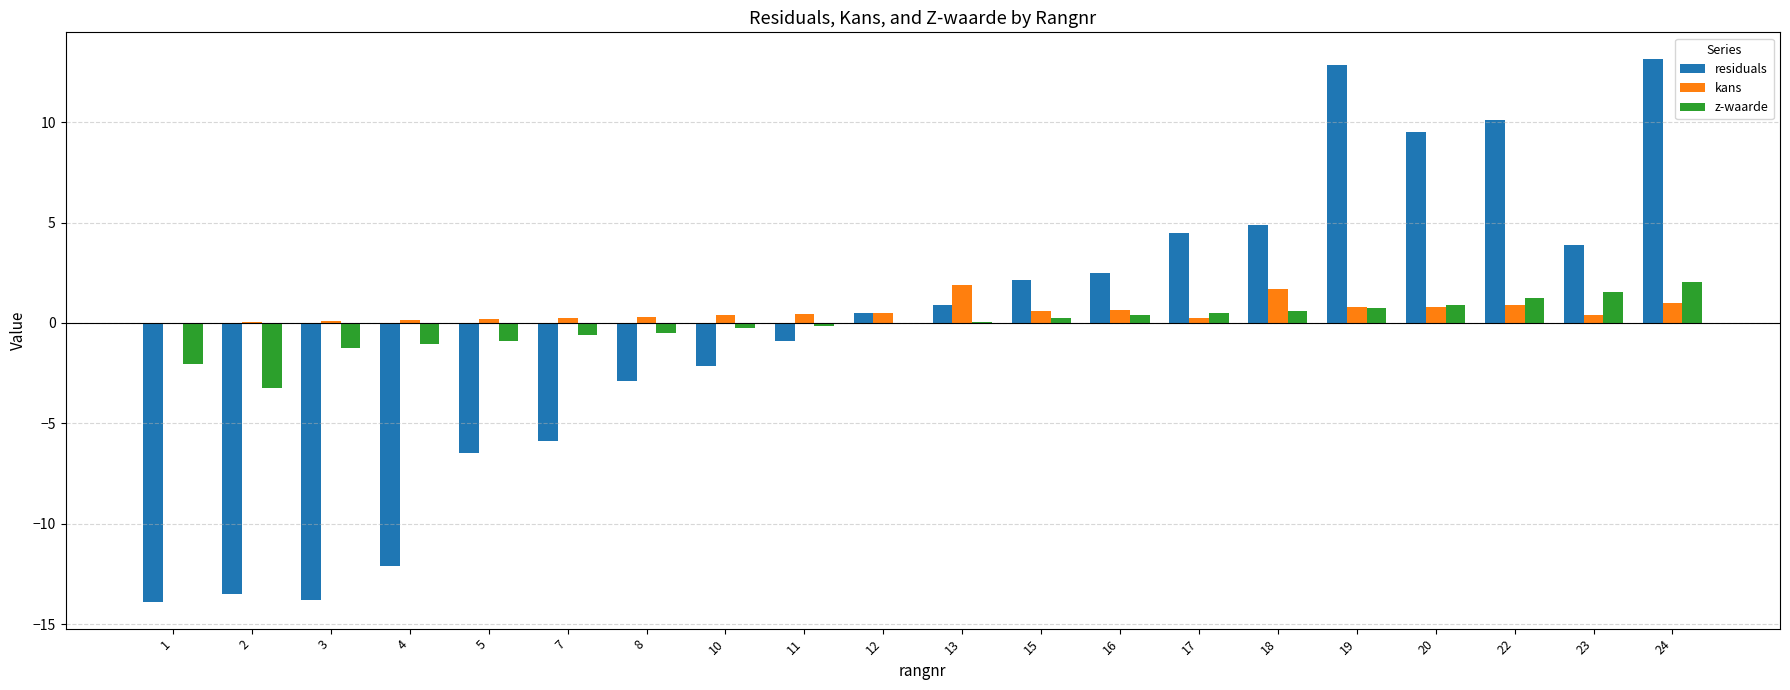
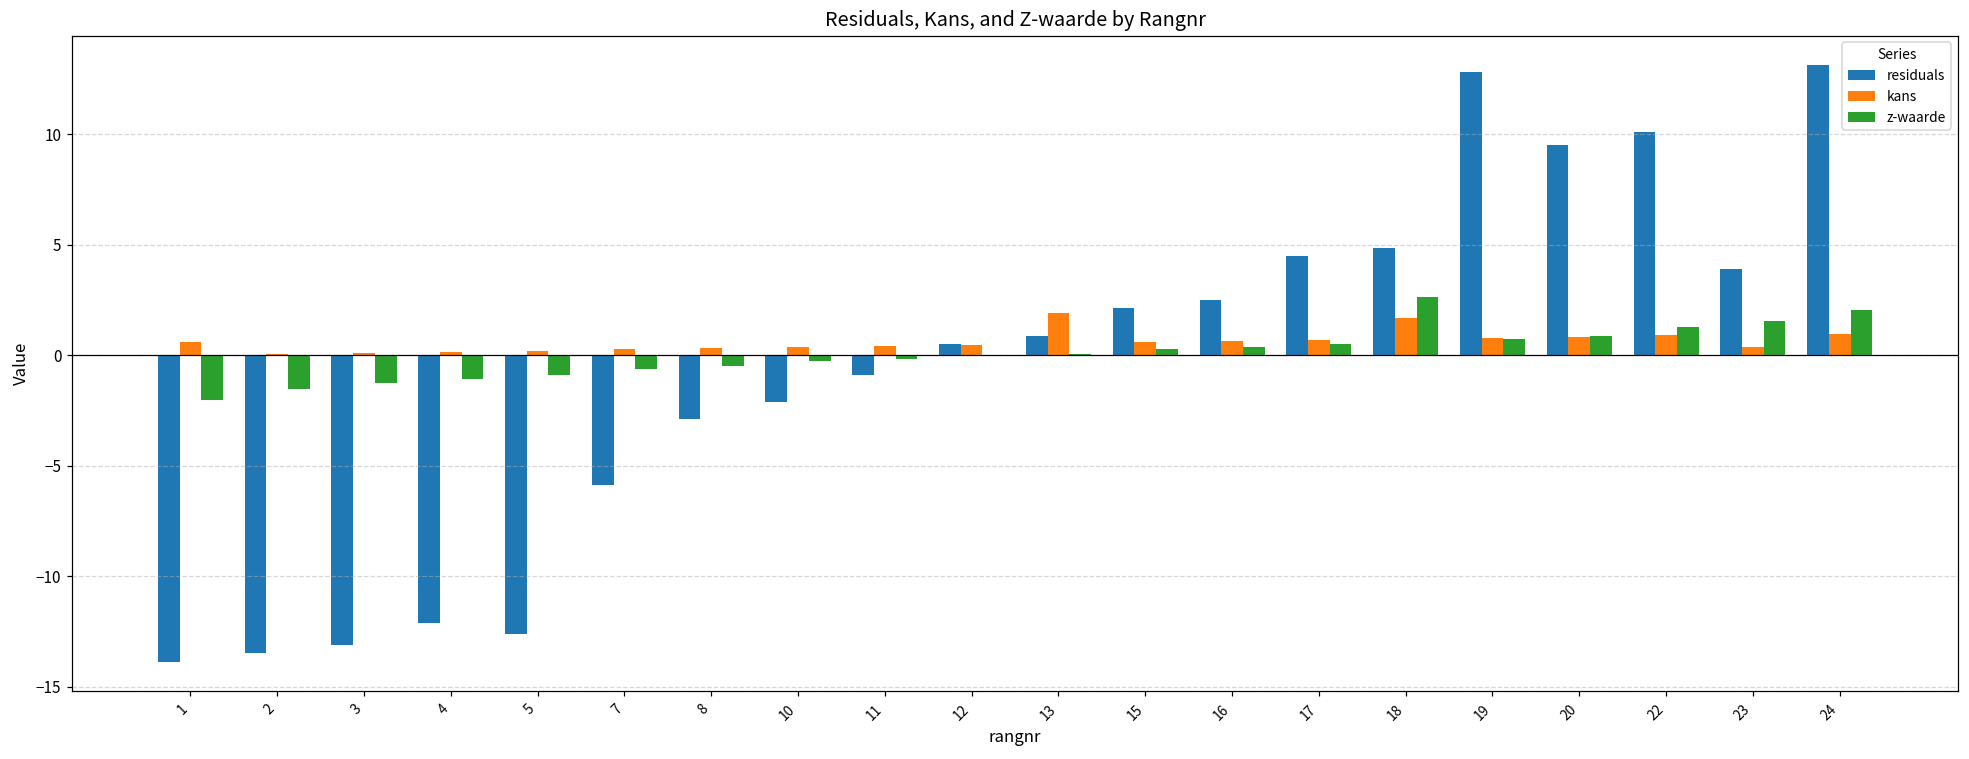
  {
    "residuals": {
      "1": -13.9,
      "2": -13.5,
-     "3": -13.8,
+     "3": -13.1,
      "4": -12.1,
-     "5": -6.5,
+     "5": -12.6,
      "7": -5.9,
      "8": -2.9,
      "10": -2.1,
      "11": -0.9,
      "12": 0.5,
      "13": 0.9,
      "15": 2.1,
      "16": 2.5,
      "17": 4.5,
      "18": 4.9,
      "19": 12.8,
      "20": 9.5,
      "22": 10.1,
      "23": 3.9,
      "24": 13.1
    },
    "kans": {
-     "1": 0.0,
+     "1": 0.6,
      "4": 0.1,
      "5": 0.2,
      "7": 0.3,
      "8": 0.3,
      "10": 0.4,
      "11": 0.4,
      "12": 0.5,
      "13": 1.9,
      "15": 0.6,
      "16": 0.6,
-     "17": 0.3,
+     "17": 0.7,
      "18": 1.7,
      "19": 0.8,
      "20": 0.8,
      "22": 0.9,
      "23": 0.4,
      "24": 1.0
    },
    "z-waarde": {
      "1": -2.0,
-     "2": -3.2,
+     "2": -1.5,
      "3": -1.3,
      "4": -1.1,
      "5": -0.9,
      "7": -0.6,
      "8": -0.5,
      "10": -0.3,
      "11": -0.2,
      "15": 0.3,
      "16": 0.4,
      "17": 0.5,
-     "18": 0.6,
+     "18": 2.6,
      "19": 0.7,
      "20": 0.9,
      "22": 1.3,
      "23": 1.5,
      "24": 2.0
    }
  }
